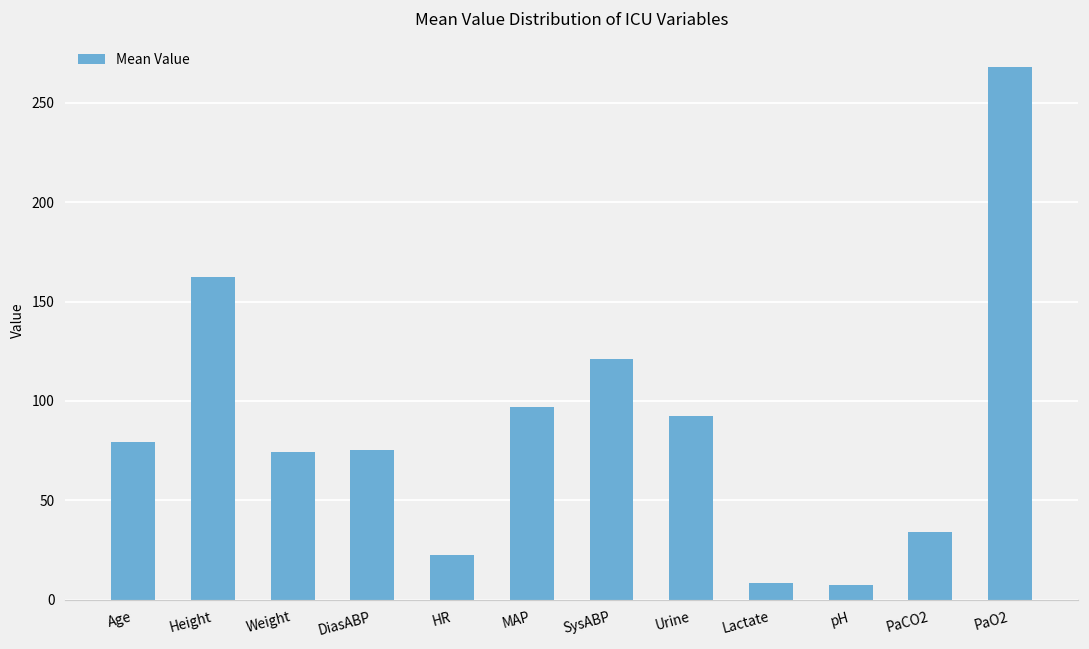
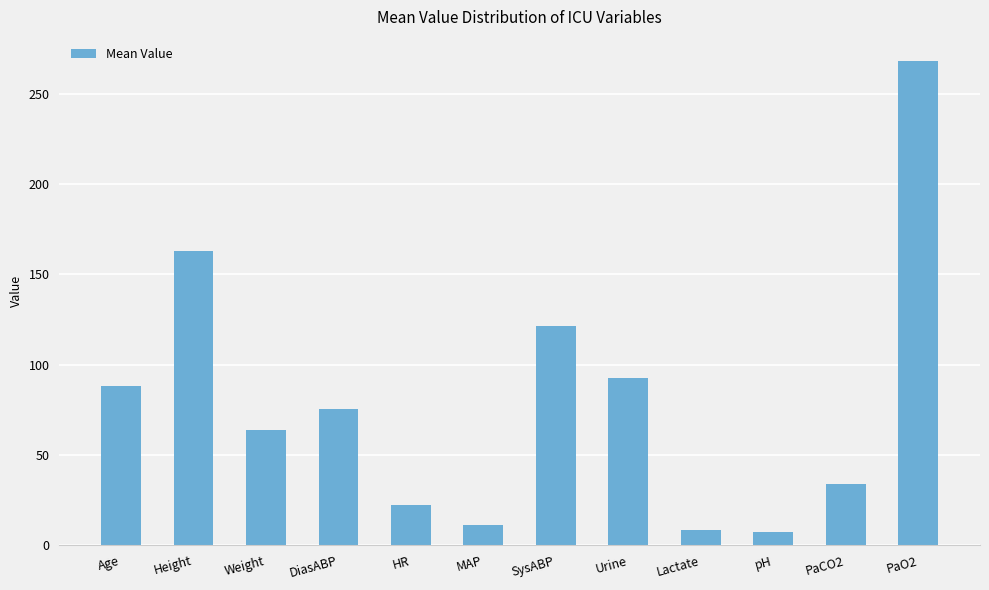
  {
-   "Age": 79,
+   "Age": 88,
    "Height": 163,
-   "Weight": 74,
+   "Weight": 64,
    "DiasABP": 75,
    "HR": 22,
-   "MAP": 97,
+   "MAP": 11,
    "SysABP": 121,
    "Urine": 92,
    "Lactate": 8,
    "pH": 7,
    "PaCO2": 34,
    "PaO2": 268
  }
